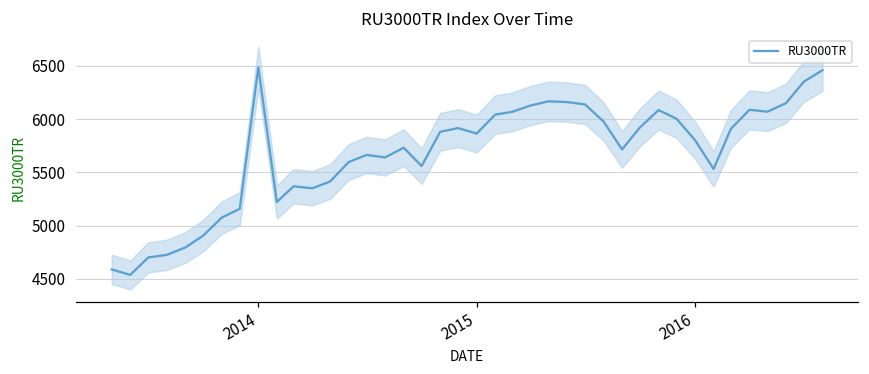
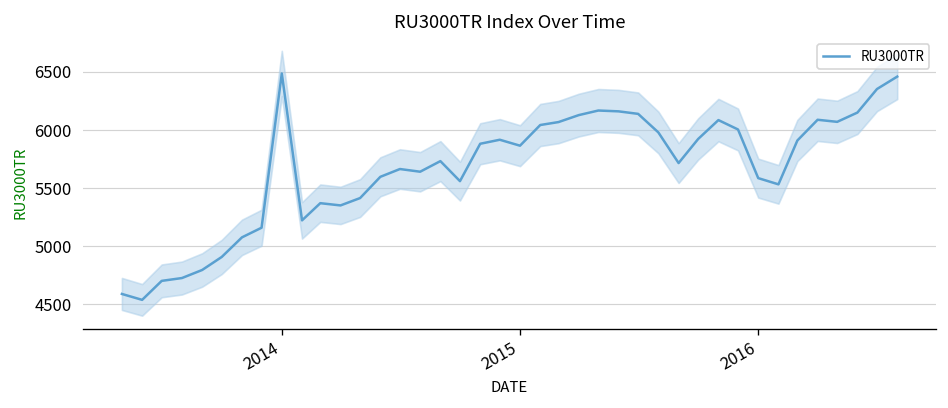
  {
    "RU3000TR": {
      "2014": 6500,
      "2015": 5900,
-     "2016": 5800
+     "2016": 5600
    }
  }
